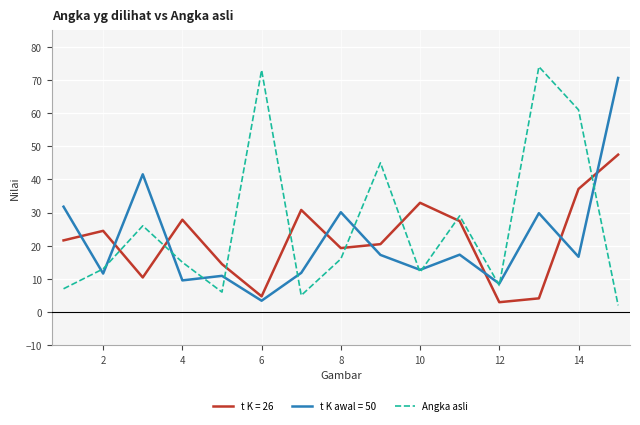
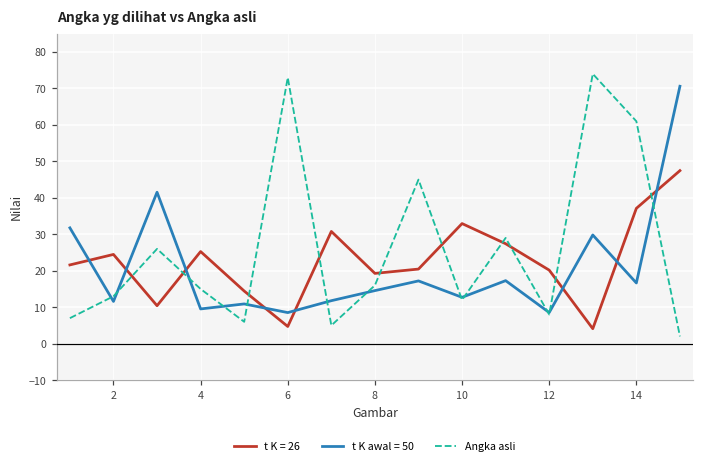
  {
    "t K = 26": {
      "2": 24,
-     "4": 28,
+     "4": 25,
      "6": 5,
      "8": 19,
      "10": 33,
-     "12": 3,
+     "12": 20,
      "14": 37
    },
    "t K awal = 50": {
      "2": 12,
      "4": 10,
-     "6": 3,
-     "8": 30,
+     "6": 9,
+     "8": 15,
      "14": 17
    },
    "Angka asli": {
      "2": 13,
      "4": 15,
      "6": 73,
      "8": 16,
      "14": 61
    }
  }
